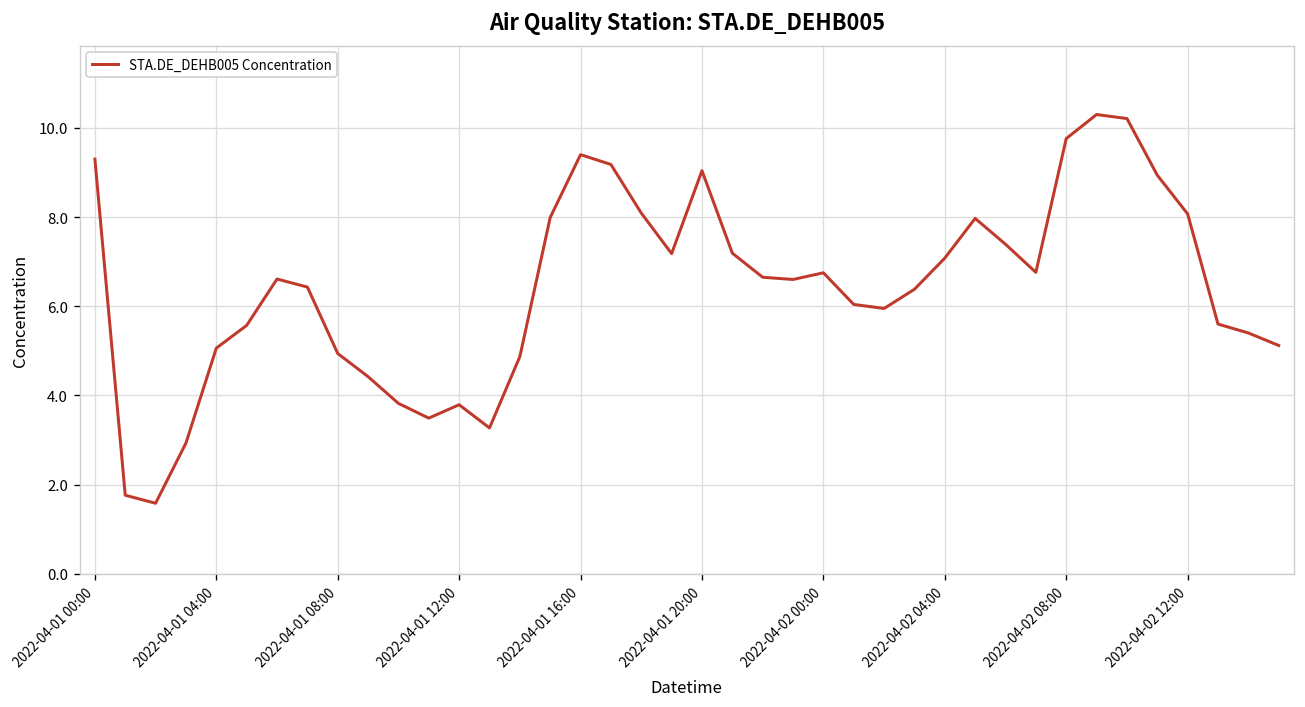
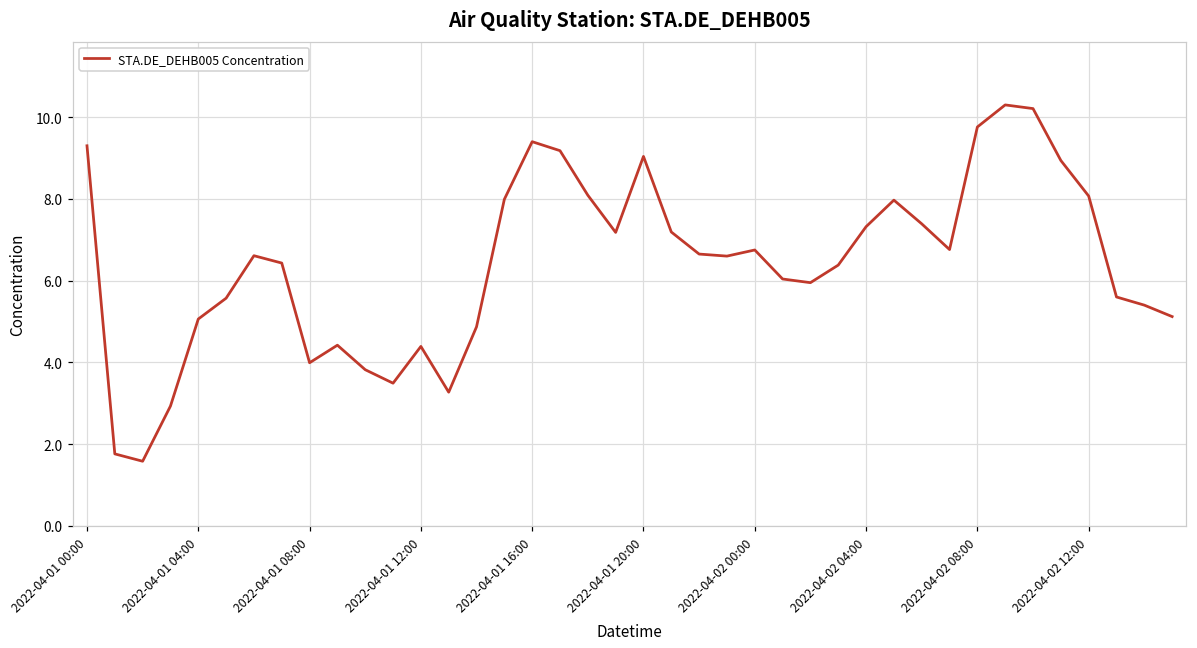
  {
    "2022-04-01 00:00": 9.3,
    "2022-04-01 04:00": 5.1,
-   "2022-04-01 08:00": 4.9,
-   "2022-04-01 12:00": 3.8,
+   "2022-04-01 08:00": 4.0,
+   "2022-04-01 12:00": 4.4,
    "2022-04-01 16:00": 9.4,
    "2022-04-01 20:00": 9.0,
    "2022-04-02 00:00": 6.8,
-   "2022-04-02 04:00": 7.1,
+   "2022-04-02 04:00": 7.3,
    "2022-04-02 08:00": 9.8,
    "2022-04-02 12:00": 8.1
  }
